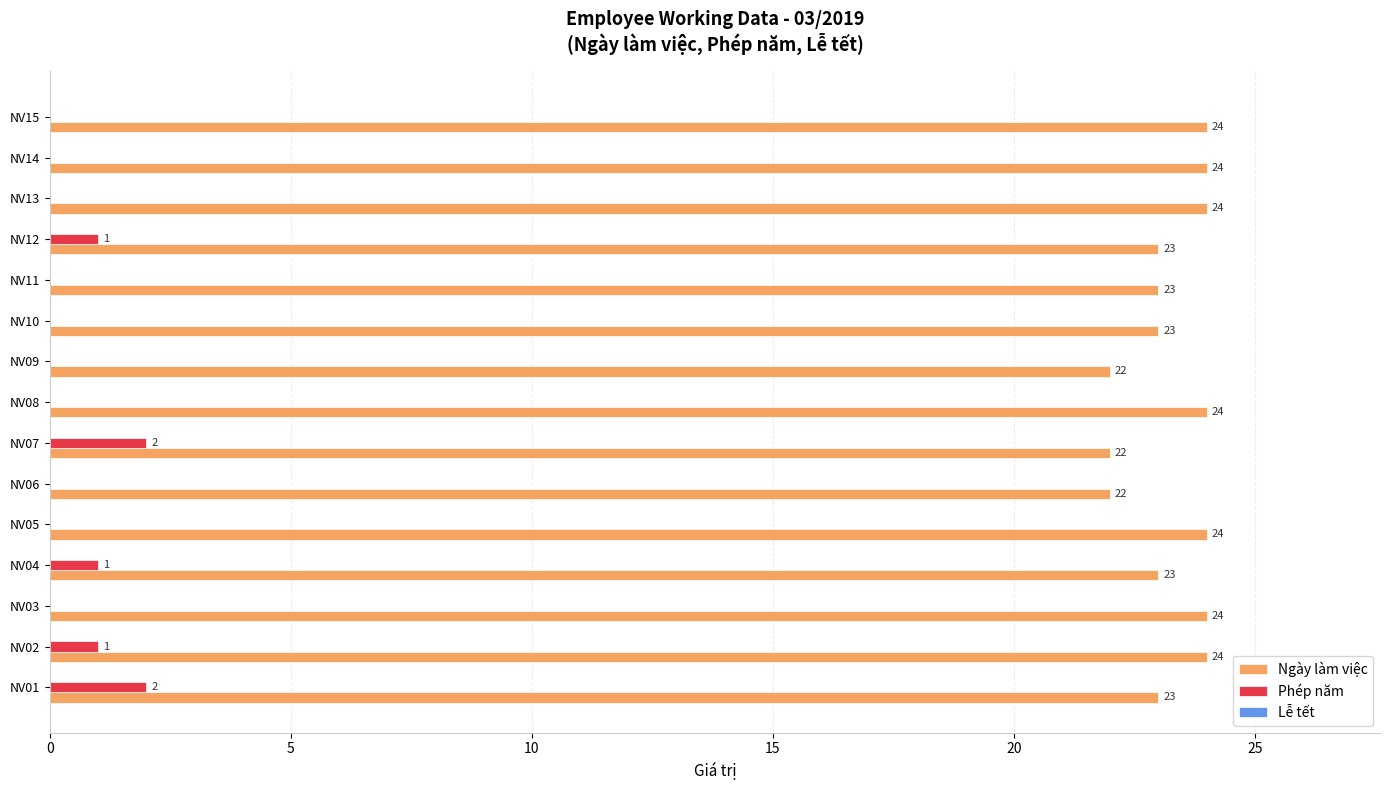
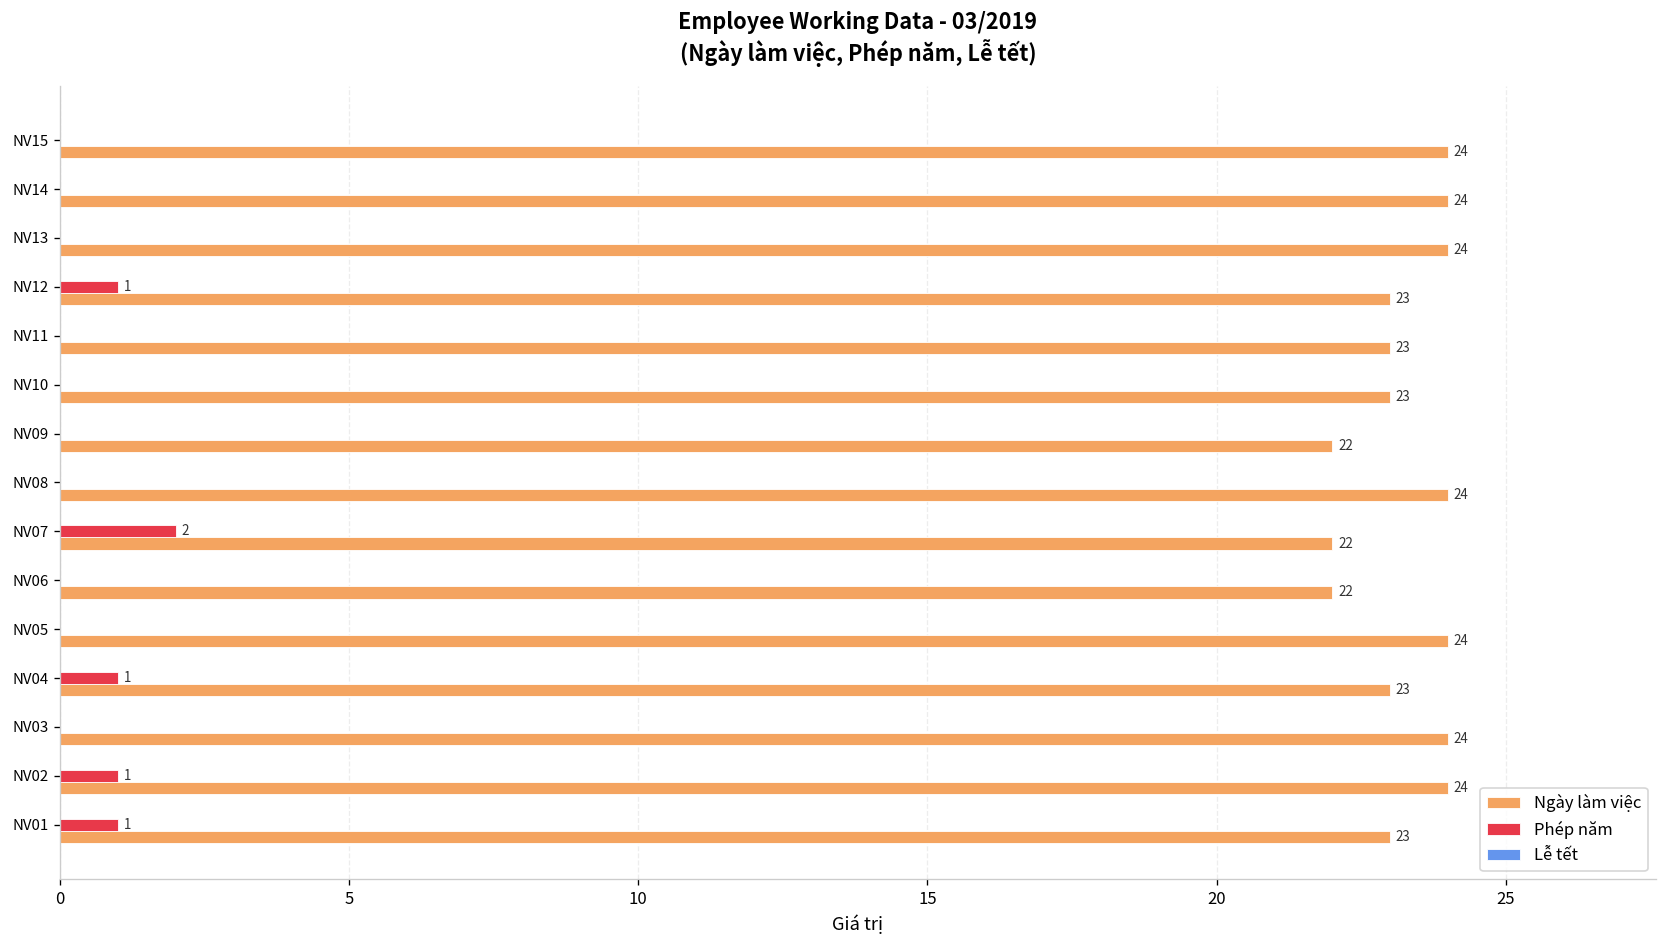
  {
    "Ngày làm việc": {
      "NV15": 24,
      "NV14": 24,
      "NV13": 24,
      "NV12": 23,
      "NV11": 23,
      "NV10": 23,
      "NV09": 22,
      "NV08": 24,
      "NV07": 22,
      "NV06": 22,
      "NV05": 24,
      "NV04": 23,
      "NV03": 24,
      "NV02": 24,
      "NV01": 23
    },
    "Phép năm": {
      "NV12": 1,
      "NV07": 2,
      "NV04": 1,
      "NV02": 1,
-     "NV01": 2
+     "NV01": 1
    },
    "Lễ tết": {
      "NV15": 0.0,
      "NV14": 0.0,
      "NV13": 0.0,
      "NV12": 0.0,
      "NV11": 0.0,
      "NV10": 0.0,
      "NV09": 0.0,
      "NV08": 0.0,
      "NV07": 0.0,
      "NV06": 0.0,
      "NV05": 0.0,
      "NV04": 0.0,
      "NV03": 0.0,
      "NV02": 0.0,
      "NV01": 0.0
    }
  }
